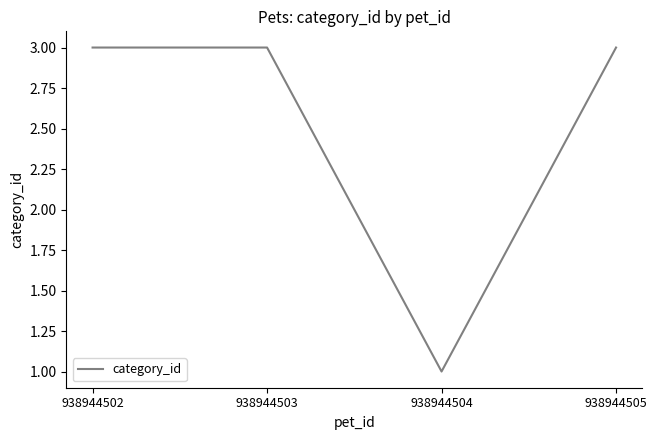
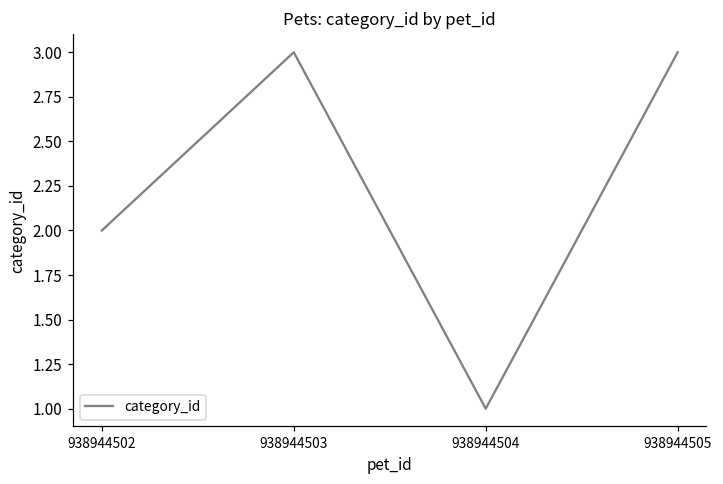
  {
-   "938944502": 3,
+   "938944502": 2,
    "938944503": 3,
    "938944504": 1,
    "938944505": 3
  }
